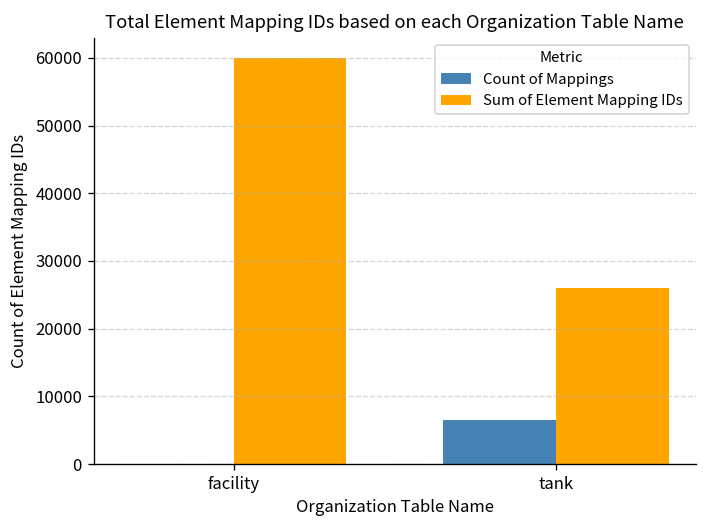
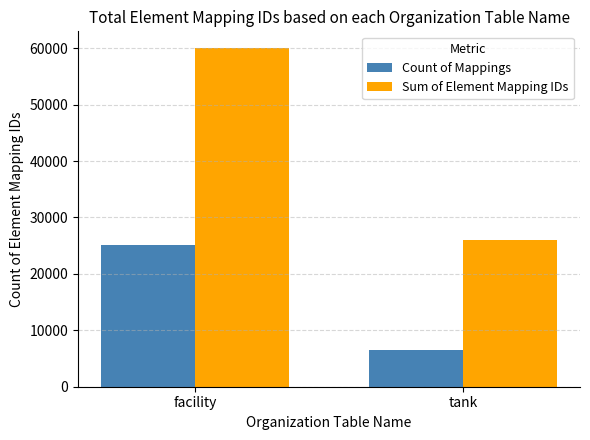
  {
    "Count of Mappings": {
-     "facility": 0,
+     "facility": 25000,
      "tank": 6000
    },
    "Sum of Element Mapping IDs": {
      "facility": 60000,
      "tank": 26000
    }
  }
